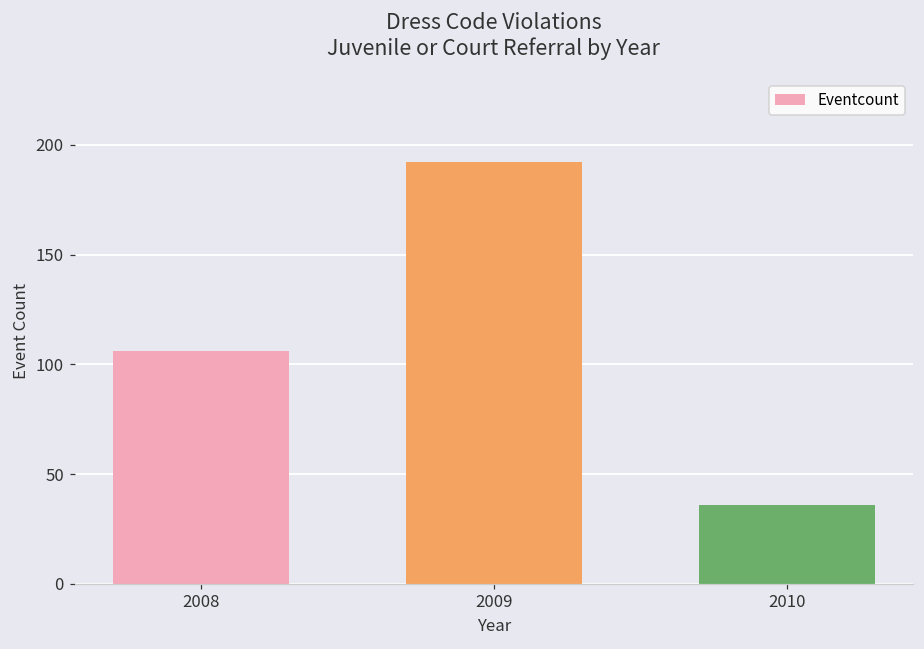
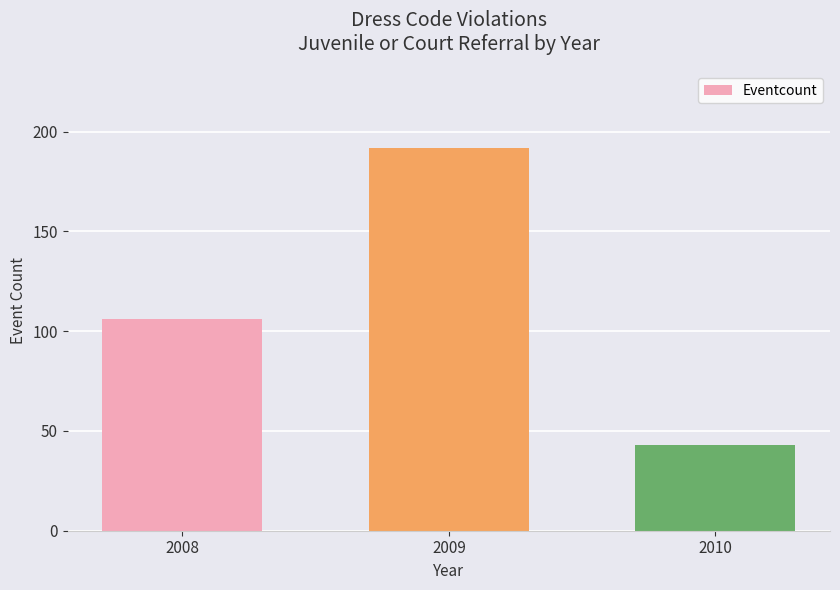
  {
    "2008": 106,
    "2009": 192,
-   "2010": 36
+   "2010": 43
  }
